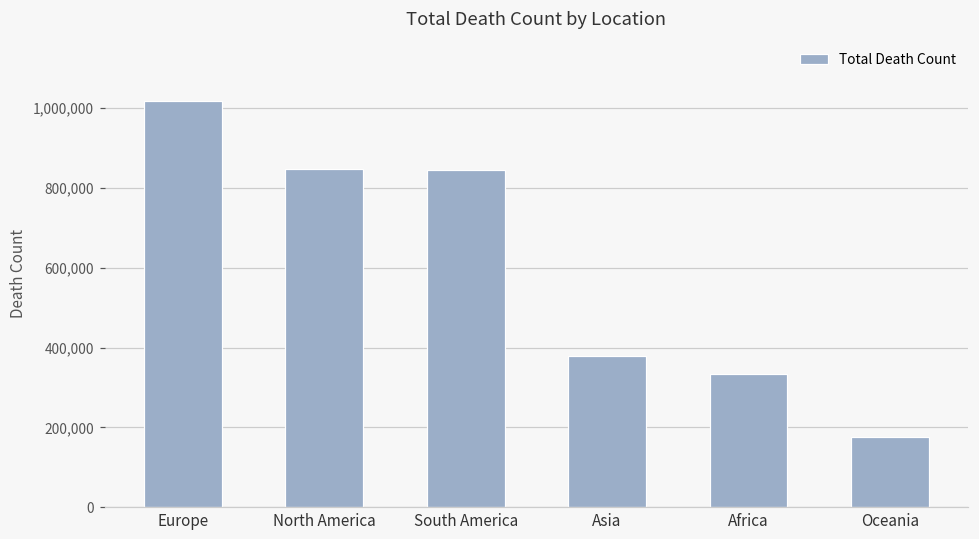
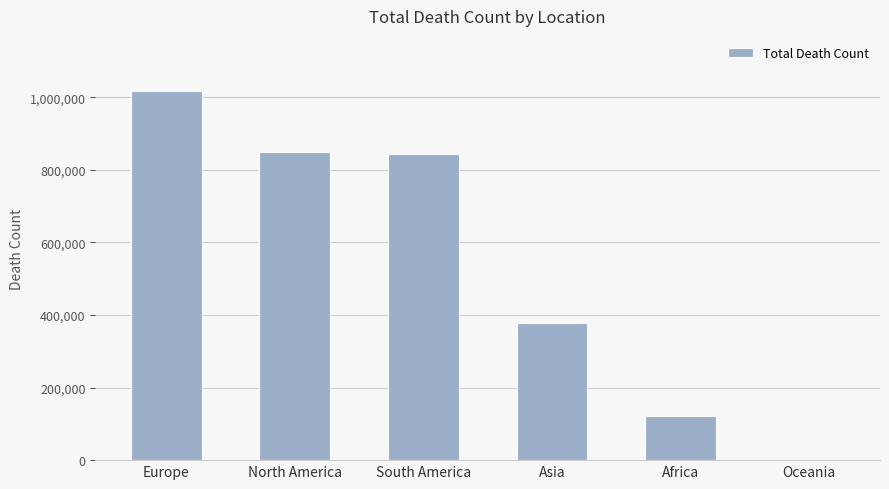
  {
    "Europe": "1,020,000",
    "North America": "850,000",
    "South America": "840,000",
    "Asia": "380,000",
-   "Africa": "330,000",
-   "Oceania": "170,000"
+   "Africa": "120,000",
+   "Oceania": "0"
  }
